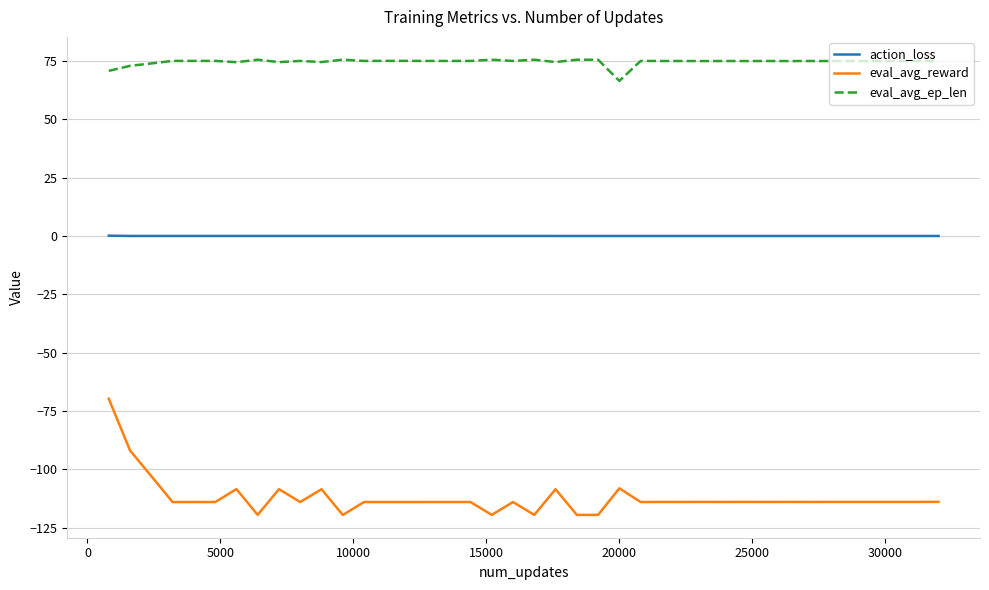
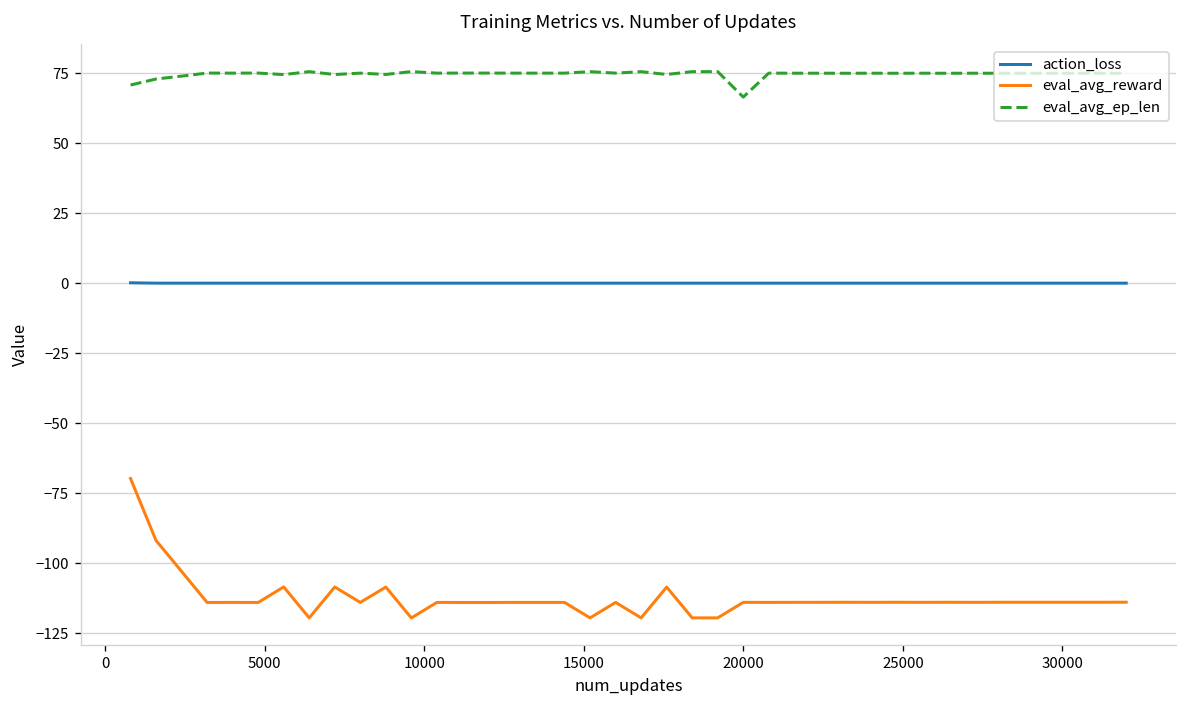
  {
    "action_loss": {
      "20000": 0
    },
    "eval_avg_reward": {
-     "20000": -108
+     "20000": -114
    },
    "eval_avg_ep_len": {
      "20000": 66
    }
  }
